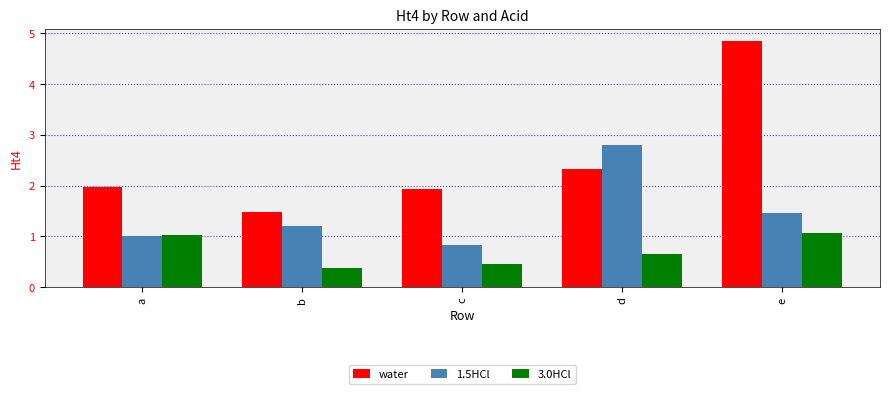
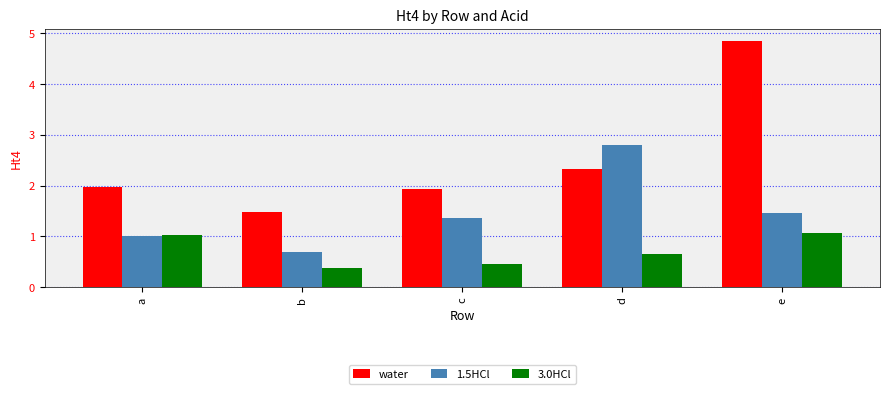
  {
    "water": {
      "a": 2.0,
      "b": 1.5,
      "c": 1.9,
      "d": 2.3,
      "e": 4.9
    },
    "1.5HCl": {
      "a": 1.0,
-     "b": 1.2,
-     "c": 0.8,
+     "b": 0.7,
+     "c": 1.4,
      "d": 2.8,
      "e": 1.5
    },
    "3.0HCl": {
      "a": 1.0,
      "b": 0.4,
      "c": 0.5,
      "d": 0.7,
      "e": 1.1
    }
  }
